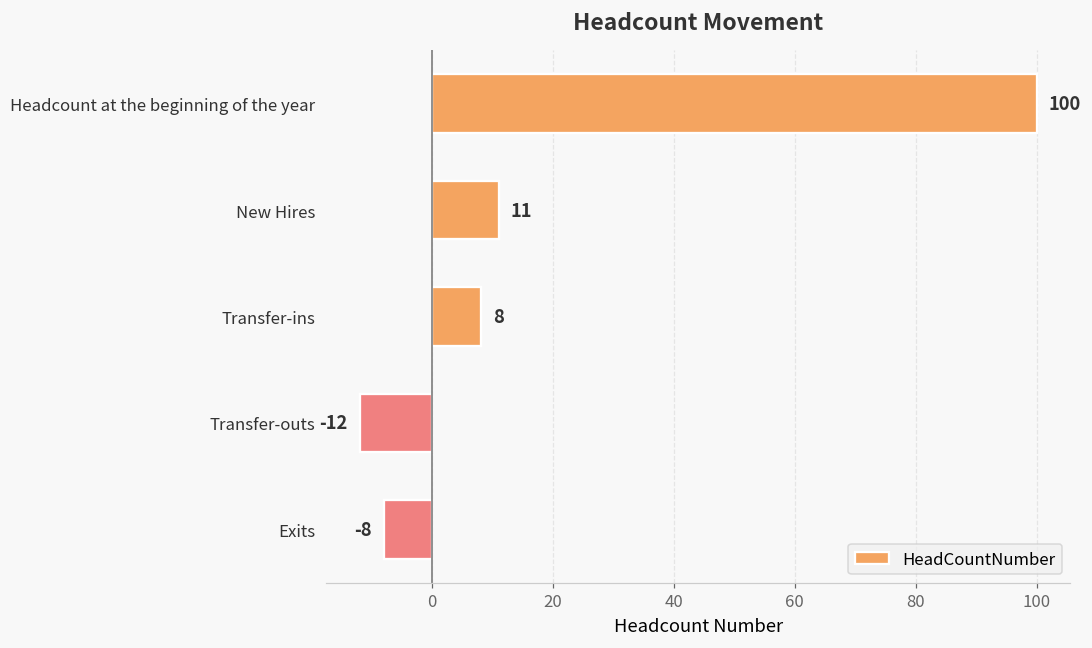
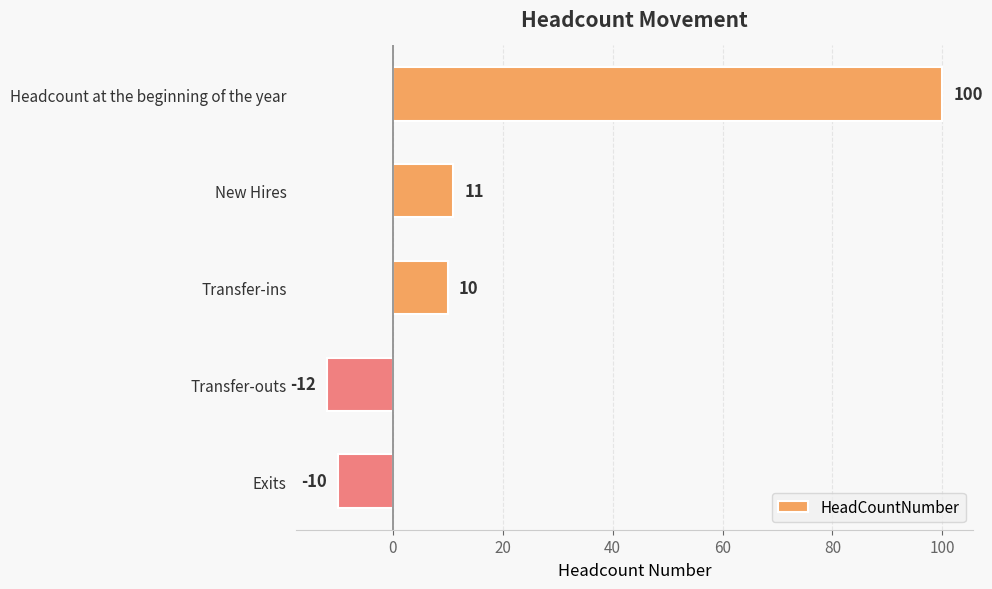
  {
    "Headcount at the beginning of the year": 100,
    "New Hires": 11,
-   "Transfer-ins": 8,
+   "Transfer-ins": 10,
    "Transfer-outs": -12,
-   "Exits": -8
+   "Exits": -10
  }
